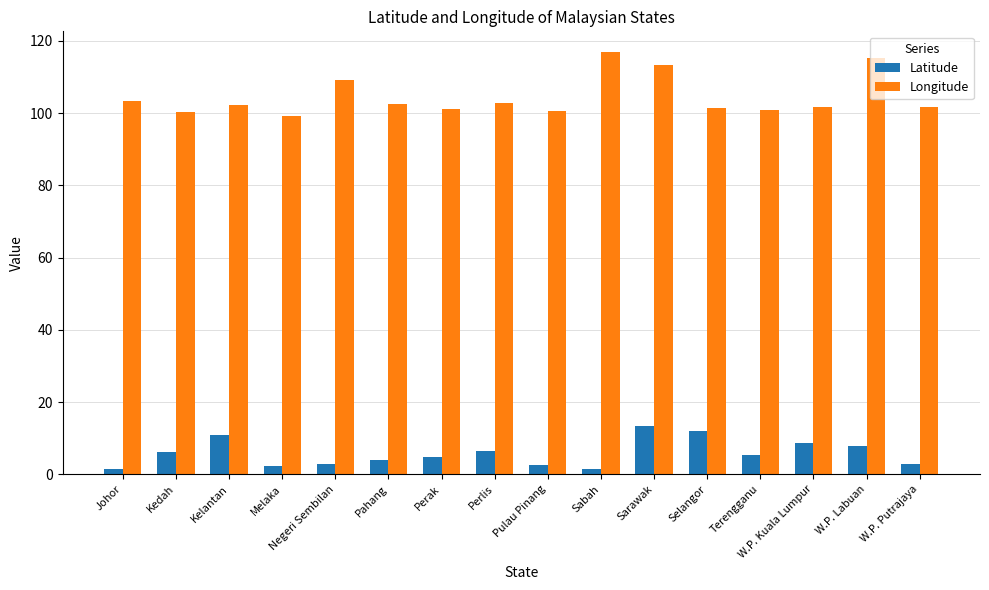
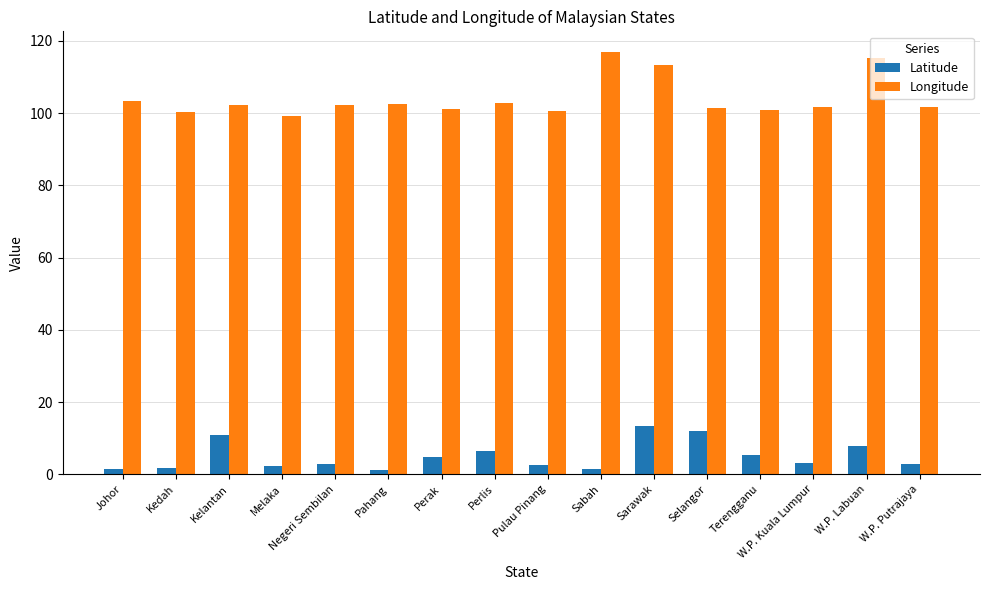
  {
    "Latitude": {
      "Johor": 1,
-     "Kedah": 6,
+     "Kedah": 2,
      "Kelantan": 11,
      "Melaka": 2,
      "Negeri Sembilan": 3,
-     "Pahang": 4,
+     "Pahang": 1,
      "Perak": 5,
      "Perlis": 6,
      "Pulau Pinang": 2,
      "Sabah": 2,
      "Sarawak": 13,
      "Selangor": 12,
      "Terengganu": 5,
-     "W.P. Kuala Lumpur": 9,
+     "W.P. Kuala Lumpur": 3,
      "W.P. Labuan": 8,
      "W.P. Putrajaya": 3
    },
    "Longitude": {
      "Johor": 103,
      "Kedah": 100,
      "Kelantan": 102,
      "Melaka": 99,
-     "Negeri Sembilan": 109,
+     "Negeri Sembilan": 102,
      "Pahang": 102,
      "Perak": 101,
      "Perlis": 103,
      "Pulau Pinang": 100,
      "Sabah": 117,
      "Sarawak": 113,
      "Selangor": 102,
      "Terengganu": 101,
      "W.P. Kuala Lumpur": 102,
      "W.P. Putrajaya": 102
    }
  }
